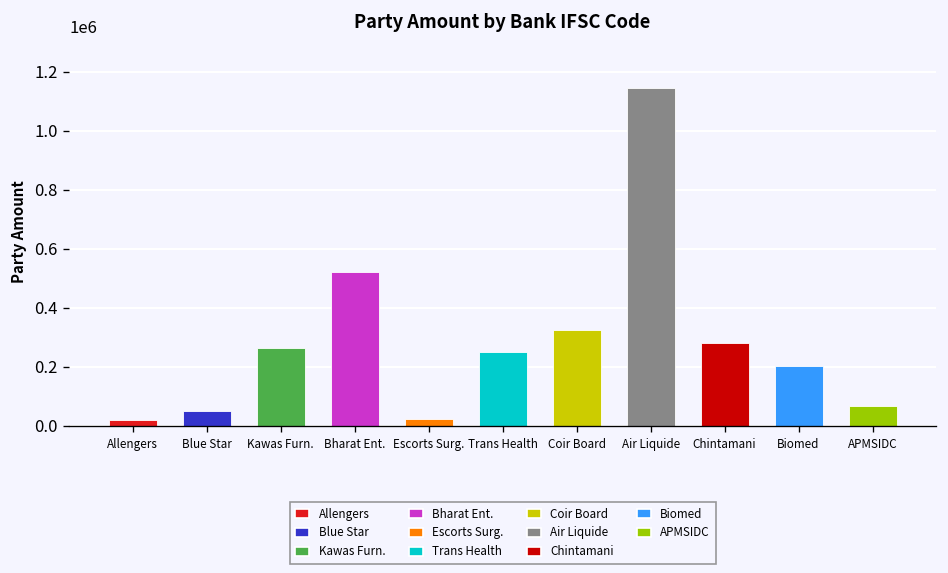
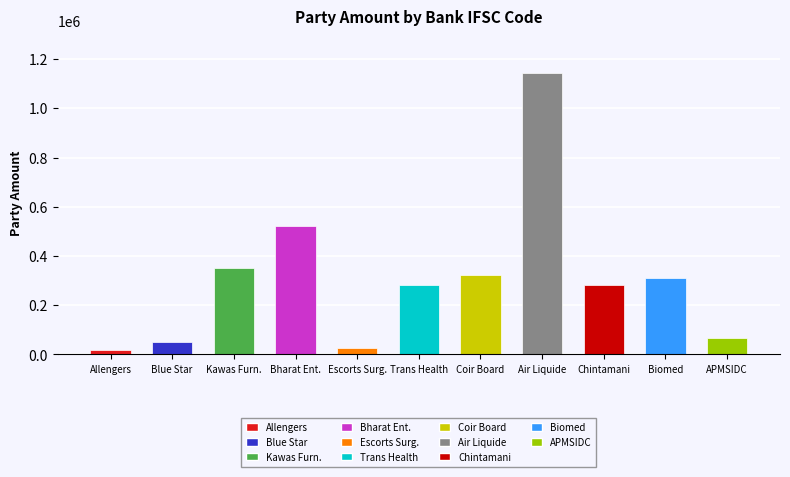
  {
    "Allengers": 20000,
    "Blue Star": 50000,
-   "Kawas Furn.": 260000,
+   "Kawas Furn.": 350000,
    "Bharat Ent.": 520000,
    "Escorts Surg.": 20000,
-   "Trans Health": 250000,
+   "Trans Health": 280000,
    "Coir Board": 320000,
    "Air Liquide": 1140000,
    "Chintamani": 280000,
-   "Biomed": 200000,
+   "Biomed": 310000,
    "APMSIDC": 70000
  }
